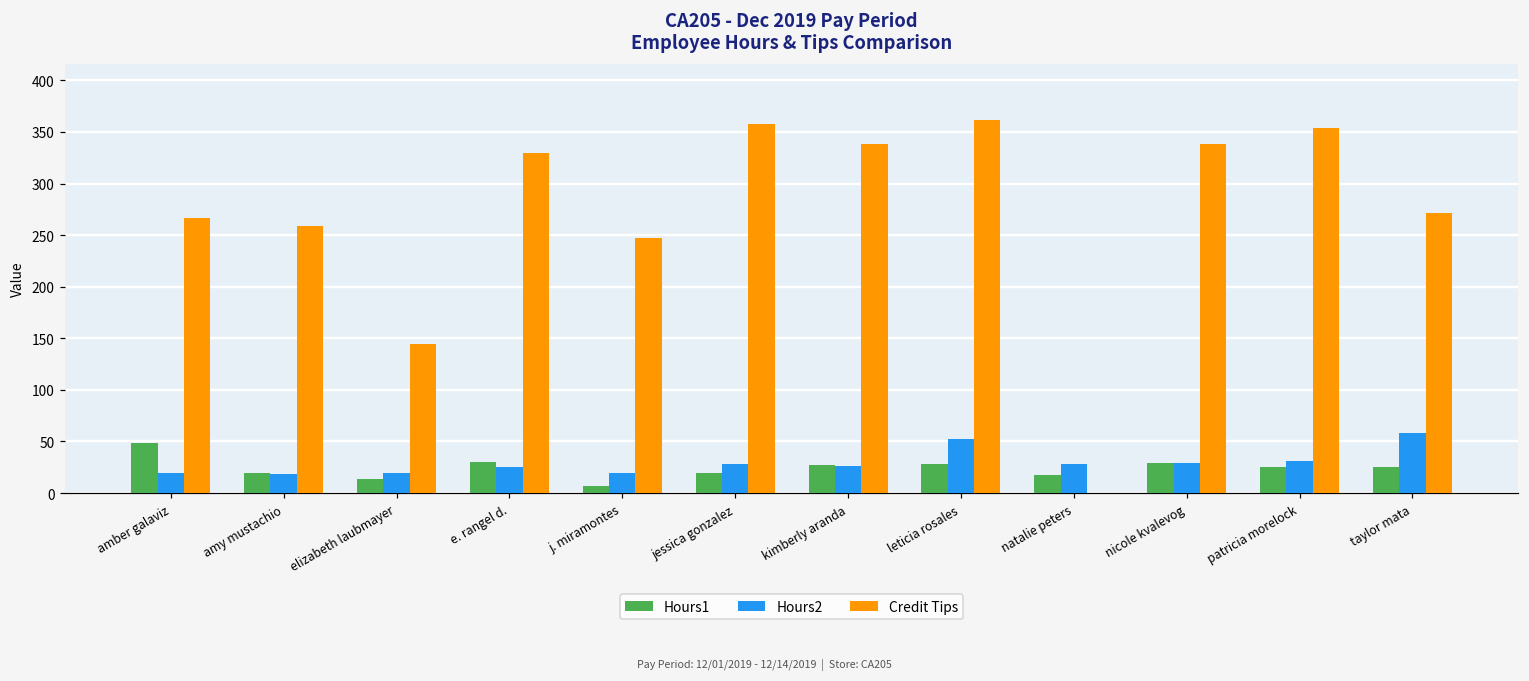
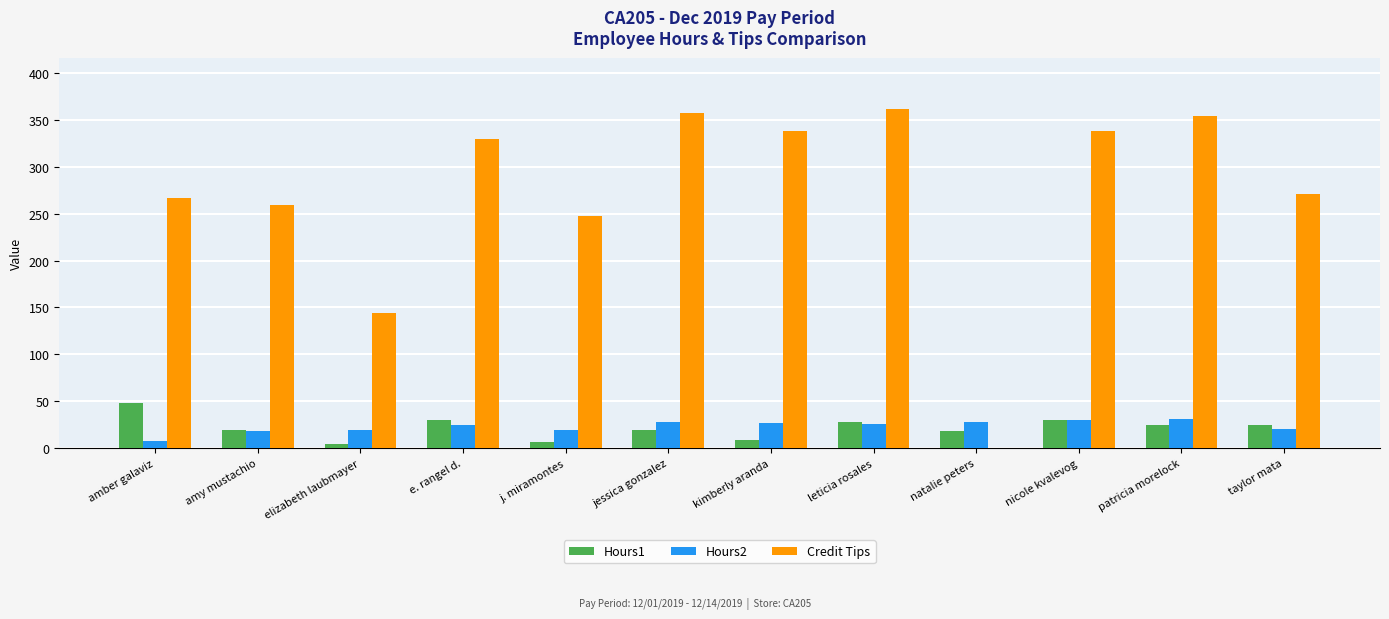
  {
    "Hours1": {
      "amber galaviz": 50,
      "amy mustachio": 20,
-     "elizabeth laubmayer": 10,
+     "elizabeth laubmayer": 0,
      "e. rangel d.": 30,
      "j. miramontes": 10,
      "jessica gonzalez": 20,
-     "kimberly aranda": 30,
+     "kimberly aranda": 10,
      "leticia rosales": 30,
      "natalie peters": 20,
      "nicole kvalevog": 30,
      "patricia morelock": 30,
      "taylor mata": 20
    },
    "Hours2": {
-     "amber galaviz": 20,
+     "amber galaviz": 10,
      "amy mustachio": 20,
      "elizabeth laubmayer": 20,
      "e. rangel d.": 20,
      "j. miramontes": 20,
      "jessica gonzalez": 30,
      "kimberly aranda": 30,
-     "leticia rosales": 50,
+     "leticia rosales": 30,
      "natalie peters": 30,
      "nicole kvalevog": 30,
      "patricia morelock": 30,
-     "taylor mata": 60
+     "taylor mata": 20
    },
    "Credit Tips": {
      "amber galaviz": 270,
      "amy mustachio": 260,
      "elizabeth laubmayer": 140,
      "e. rangel d.": 330,
      "j. miramontes": 250,
      "jessica gonzalez": 360,
      "kimberly aranda": 340,
      "leticia rosales": 360,
      "natalie peters": 0,
      "nicole kvalevog": 340,
      "patricia morelock": 350,
      "taylor mata": 270
    }
  }
